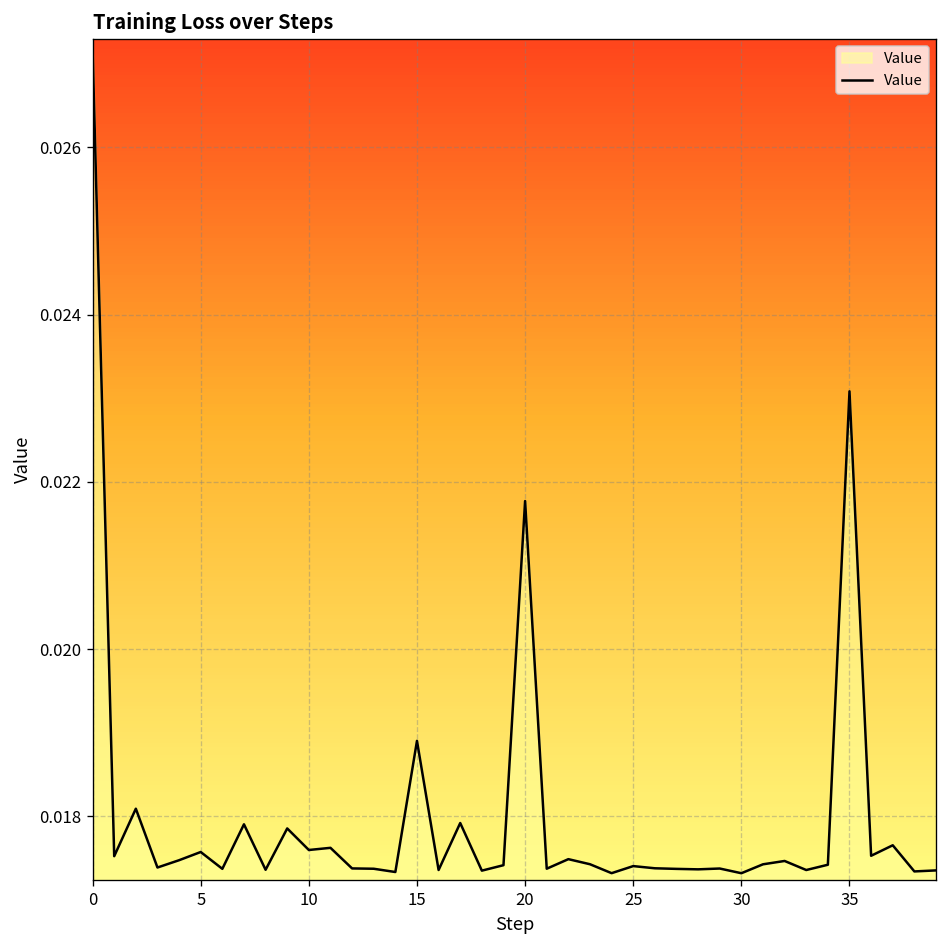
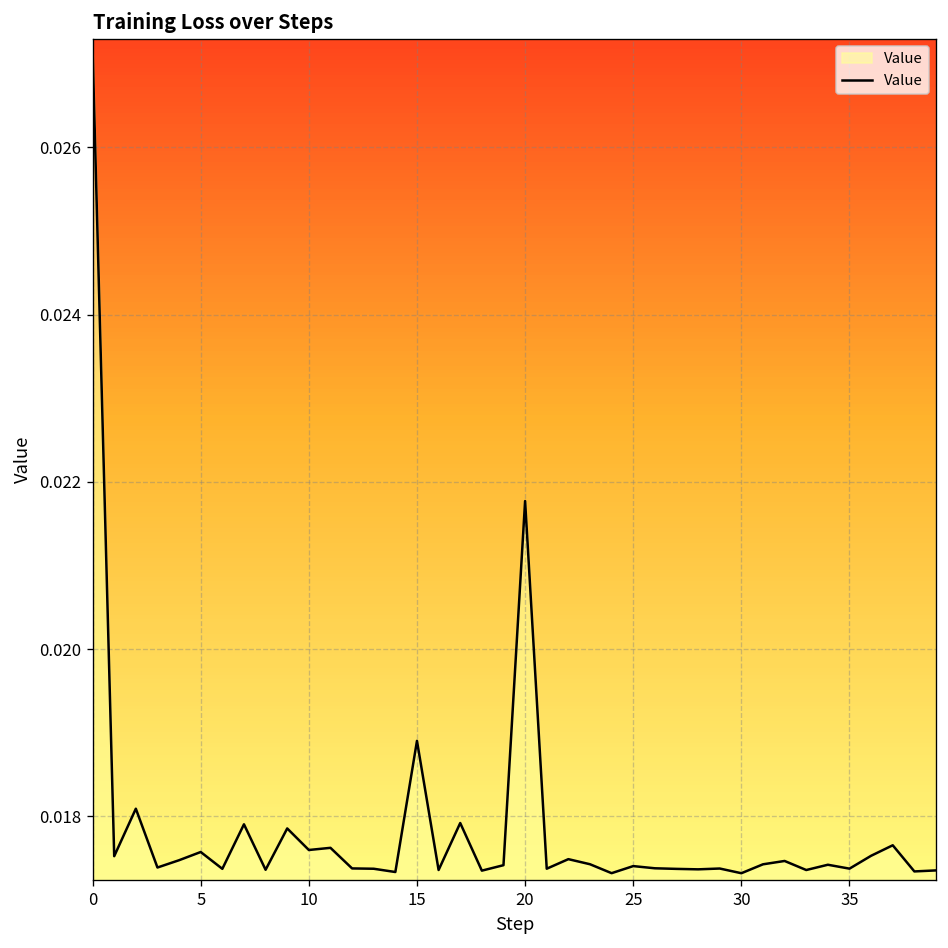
  {
    "0": 0.0272,
    "5": 0.0176,
    "10": 0.0176,
    "15": 0.0189,
    "20": 0.0218,
    "25": 0.0174,
    "30": 0.0173,
-   "35": 0.0231
+   "35": 0.0174
  }
